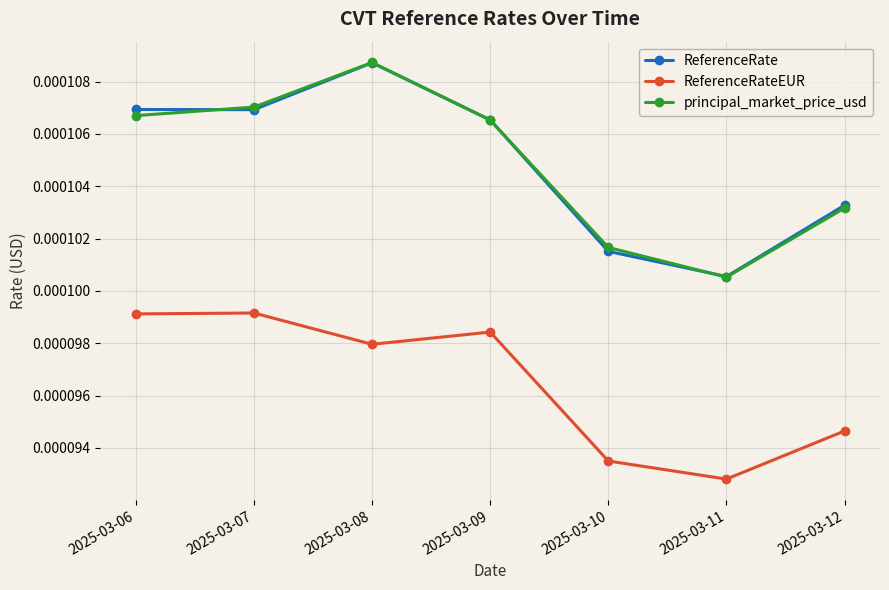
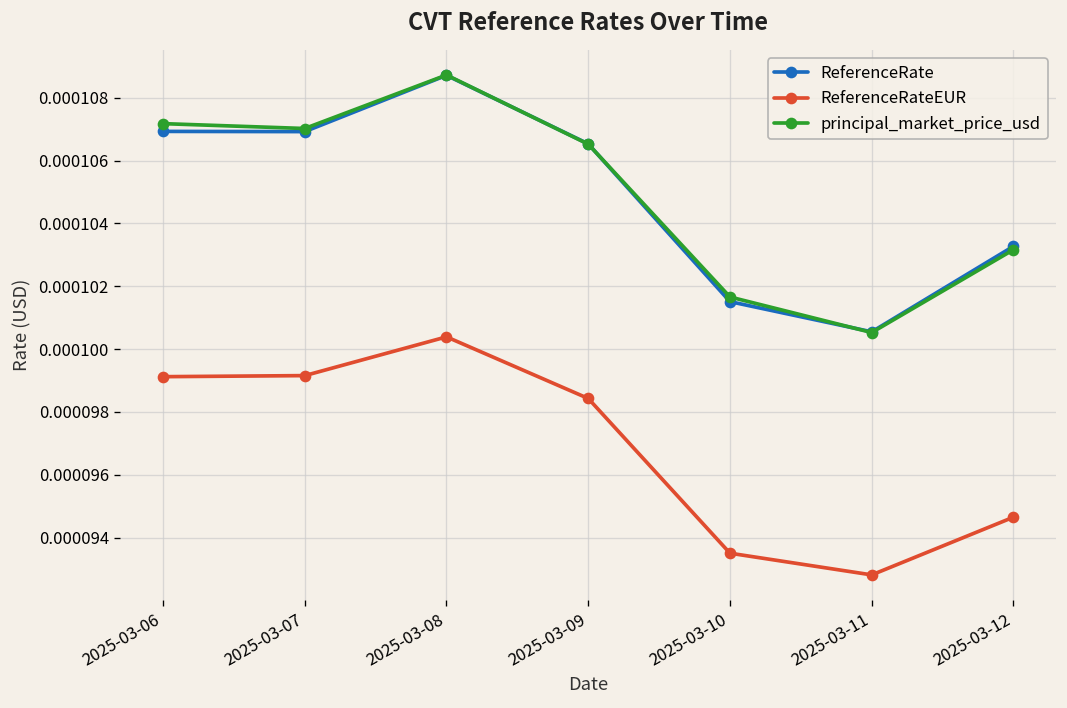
  {
    "ReferenceRate": {
      "2025-03-06": 0.0001069,
      "2025-03-07": 0.0001069,
      "2025-03-10": 0.0001015,
      "2025-03-12": 0.0001033
    },
    "ReferenceRateEUR": {
      "2025-03-06": 0.0000991,
      "2025-03-07": 0.0000992,
-     "2025-03-08": 0.0000980,
+     "2025-03-08": 0.0001004,
      "2025-03-09": 0.0000984,
      "2025-03-10": 0.0000935,
      "2025-03-11": 0.0000928,
      "2025-03-12": 0.0000946
    },
    "principal_market_price_usd": {
-     "2025-03-06": 0.0001067,
+     "2025-03-06": 0.0001072,
      "2025-03-07": 0.0001070,
      "2025-03-10": 0.0001017,
      "2025-03-12": 0.0001032
    }
  }
